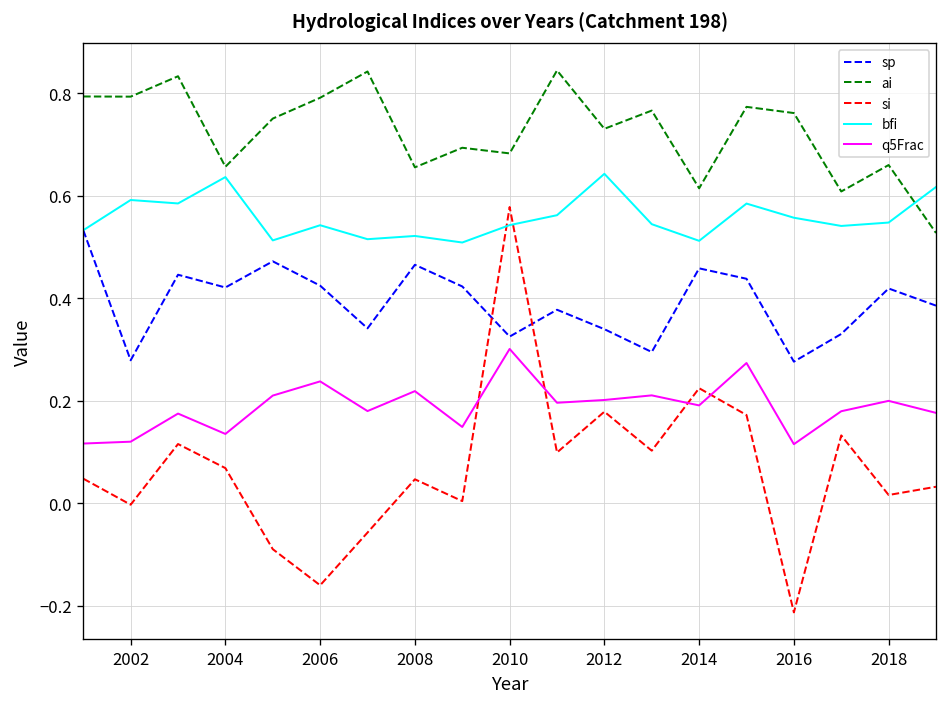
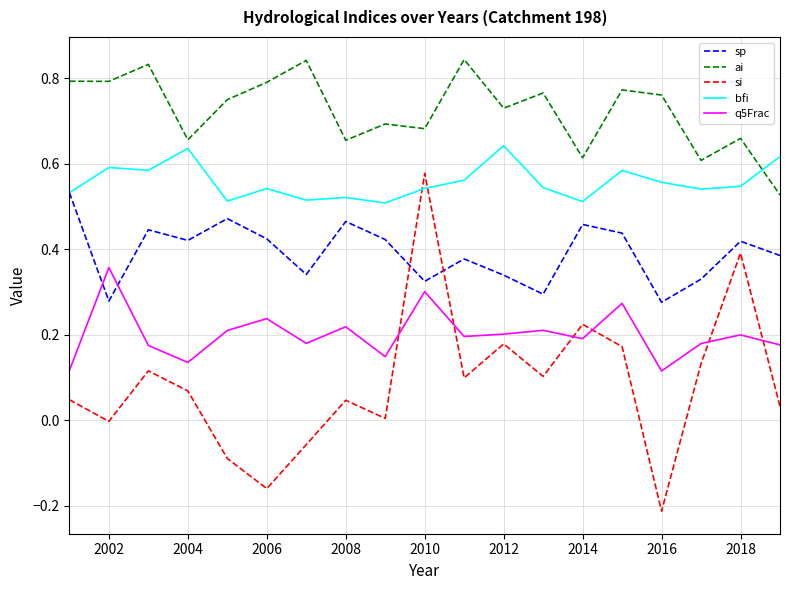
  {
    "sp": {
      "2002": 0.28,
      "2004": 0.42,
      "2006": 0.42,
      "2008": 0.47,
      "2010": 0.32,
      "2012": 0.34,
      "2014": 0.46,
      "2016": 0.28,
      "2018": 0.42
    },
    "ai": {
      "2002": 0.79,
      "2004": 0.66,
      "2006": 0.79,
      "2008": 0.66,
      "2010": 0.68,
      "2012": 0.73,
      "2014": 0.61,
      "2016": 0.76,
      "2018": 0.66
    },
    "si": {
      "2002": 0.00,
      "2004": 0.07,
      "2006": -0.16,
      "2008": 0.05,
      "2010": 0.58,
      "2012": 0.18,
      "2014": 0.22,
      "2016": -0.21,
-     "2018": 0.02
+     "2018": 0.39
    },
    "bfi": {
      "2002": 0.59,
      "2004": 0.64,
      "2006": 0.54,
      "2008": 0.52,
      "2010": 0.54,
      "2012": 0.64,
      "2014": 0.51,
      "2016": 0.56,
      "2018": 0.55
    },
    "q5Frac": {
-     "2002": 0.12,
+     "2002": 0.36,
      "2004": 0.13,
      "2006": 0.24,
      "2008": 0.22,
      "2010": 0.30,
      "2012": 0.20,
      "2014": 0.19,
      "2016": 0.12,
      "2018": 0.20
    }
  }
